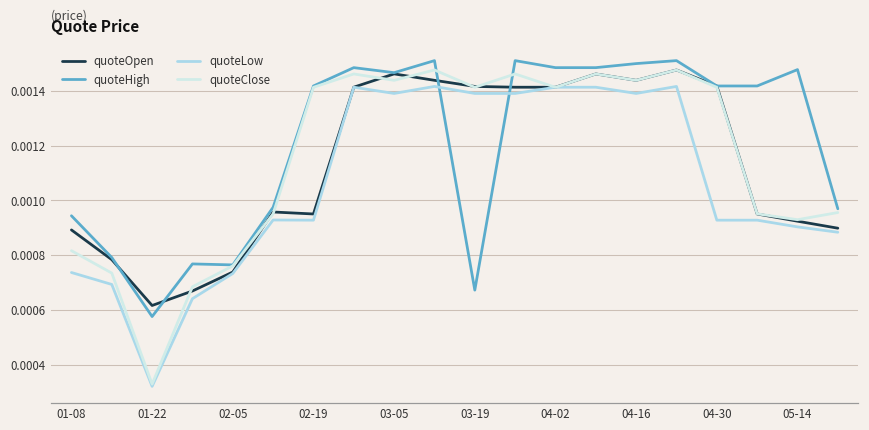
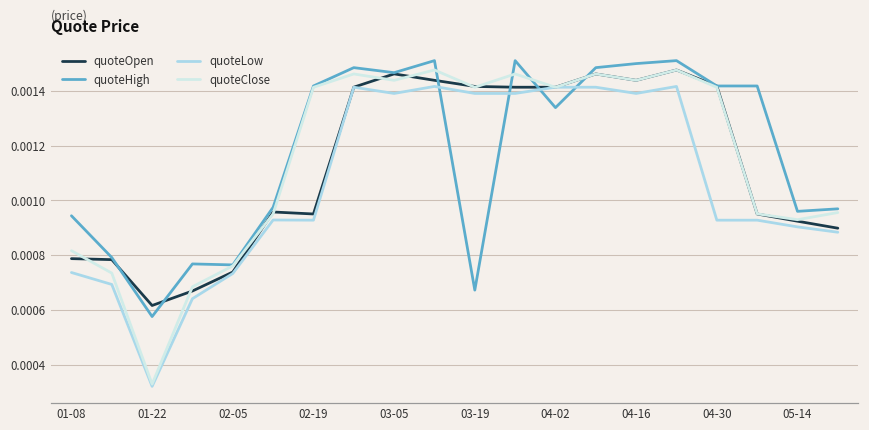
  {
    "quoteOpen": {
-     "01-08": 0.00089,
+     "01-08": 0.00079,
      "01-22": 0.00062,
      "02-19": 0.00095
    },
    "quoteHigh": {
      "01-08": 0.00094,
      "01-22": 0.00058,
      "03-19": 0.00067,
-     "04-02": 0.00148,
+     "04-02": 0.00134,
      "04-16": 0.00150,
-     "05-14": 0.00148
+     "05-14": 0.00096
    }
  }
